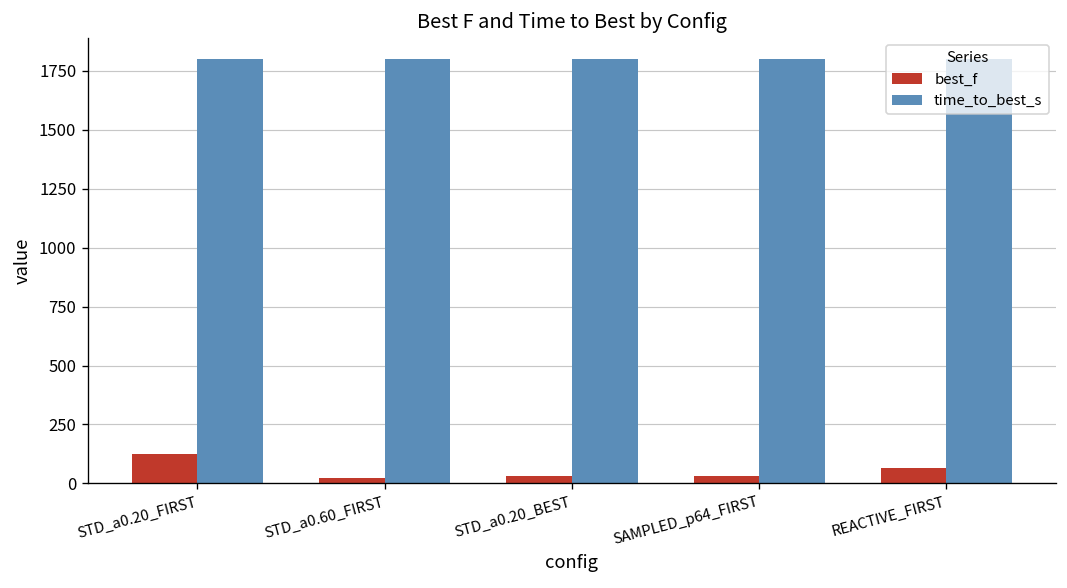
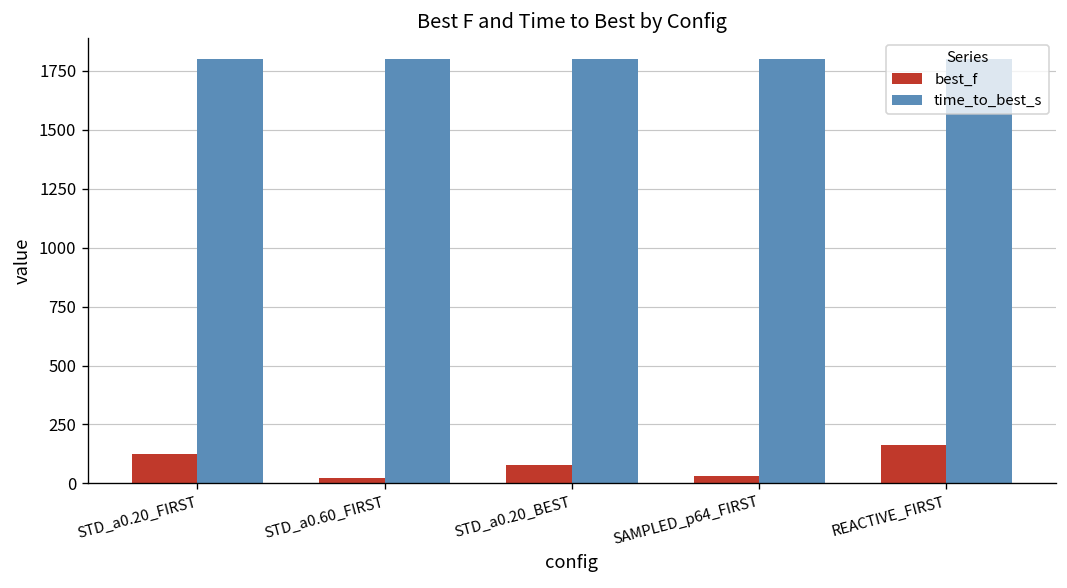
  {
    "best_f": {
      "STD_a0.20_FIRST": 130,
      "STD_a0.60_FIRST": 30,
-     "STD_a0.20_BEST": 30,
+     "STD_a0.20_BEST": 80,
      "SAMPLED_p64_FIRST": 30,
-     "REACTIVE_FIRST": 70
+     "REACTIVE_FIRST": 160
    },
    "time_to_best_s": {
      "STD_a0.20_FIRST": 1800,
      "STD_a0.60_FIRST": 1800,
      "STD_a0.20_BEST": 1800,
      "SAMPLED_p64_FIRST": 1800
    }
  }
